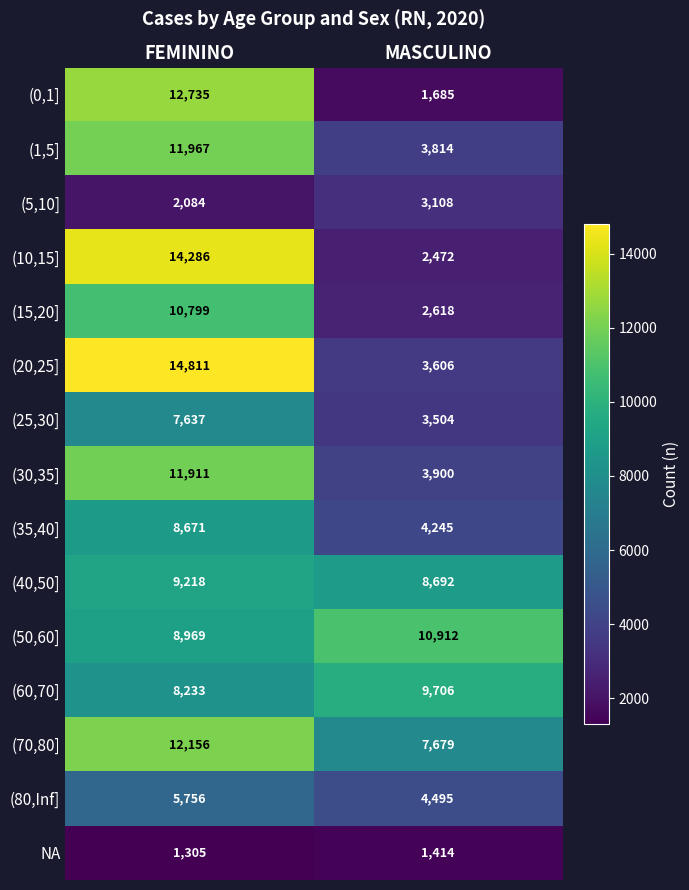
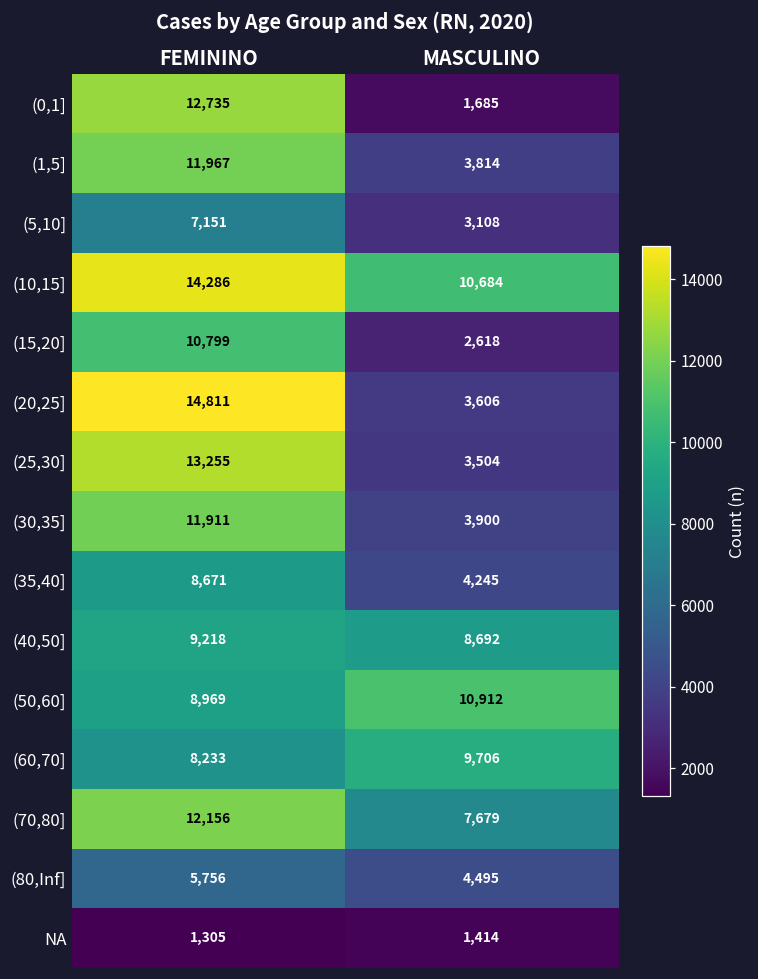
  {
    "(0,1]": {
      "FEMININO": "12,735",
      "MASCULINO": "1,685"
    },
    "(1,5]": {
      "FEMININO": "11,967",
      "MASCULINO": "3,814"
    },
    "(5,10]": {
-     "FEMININO": "2,084",
+     "FEMININO": "7,151",
      "MASCULINO": "3,108"
    },
    "(10,15]": {
      "FEMININO": "14,286",
-     "MASCULINO": "2,472"
+     "MASCULINO": "10,684"
    },
    "(15,20]": {
      "FEMININO": "10,799",
      "MASCULINO": "2,618"
    },
    "(20,25]": {
      "FEMININO": "14,811",
      "MASCULINO": "3,606"
    },
    "(25,30]": {
-     "FEMININO": "7,637",
+     "FEMININO": "13,255",
      "MASCULINO": "3,504"
    },
    "(30,35]": {
      "FEMININO": "11,911",
      "MASCULINO": "3,900"
    },
    "(35,40]": {
      "FEMININO": "8,671",
      "MASCULINO": "4,245"
    },
    "(40,50]": {
      "FEMININO": "9,218",
      "MASCULINO": "8,692"
    },
    "(50,60]": {
      "FEMININO": "8,969",
      "MASCULINO": "10,912"
    },
    "(60,70]": {
      "FEMININO": "8,233",
      "MASCULINO": "9,706"
    },
    "(70,80]": {
      "FEMININO": "12,156",
      "MASCULINO": "7,679"
    },
    "(80,Inf]": {
      "FEMININO": "5,756",
      "MASCULINO": "4,495"
    },
    "NA": {
      "FEMININO": "1,305",
      "MASCULINO": "1,414"
    }
  }
